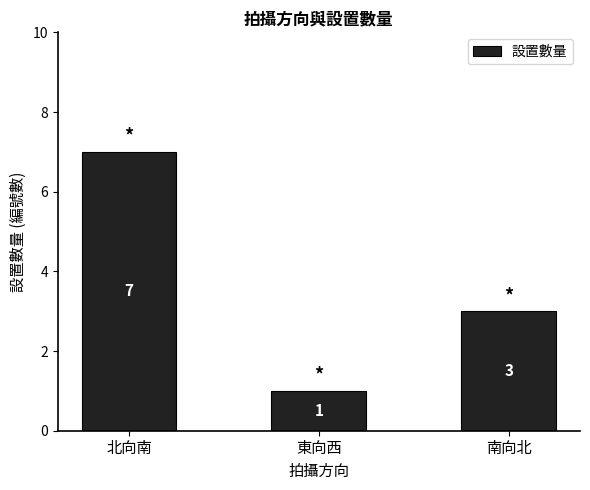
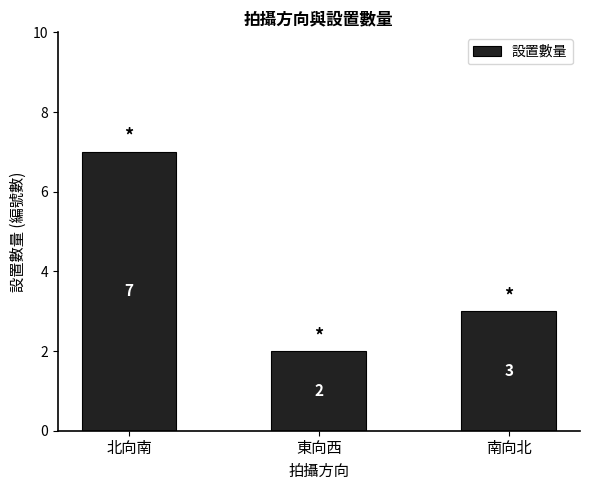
  {
    "北向南": 7,
-   "東向西": 1,
+   "東向西": 2,
    "南向北": 3
  }
